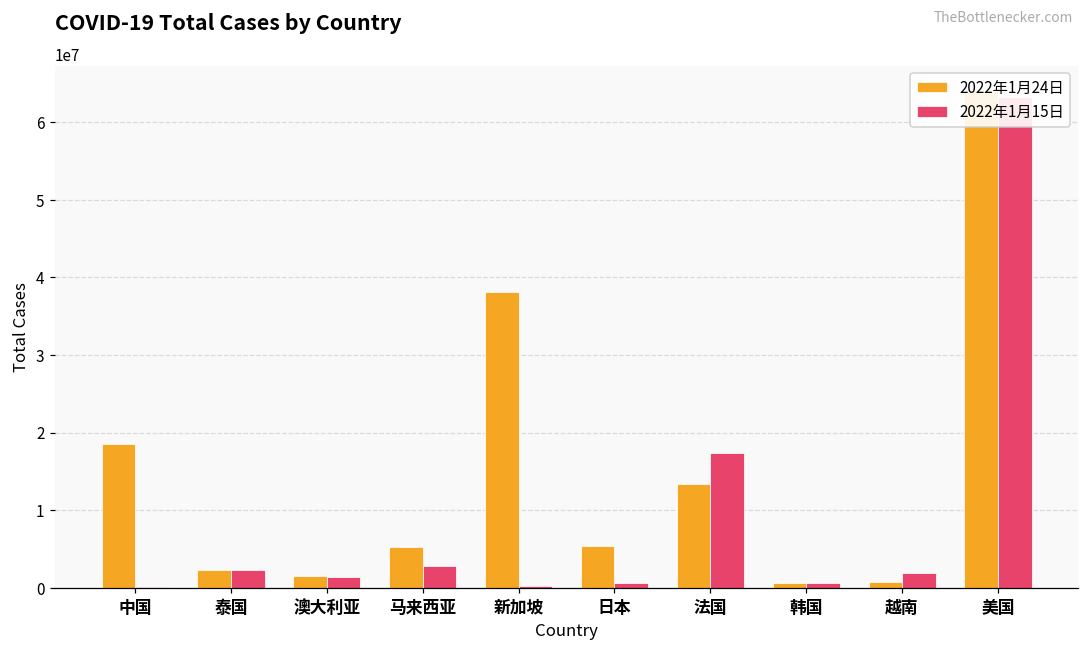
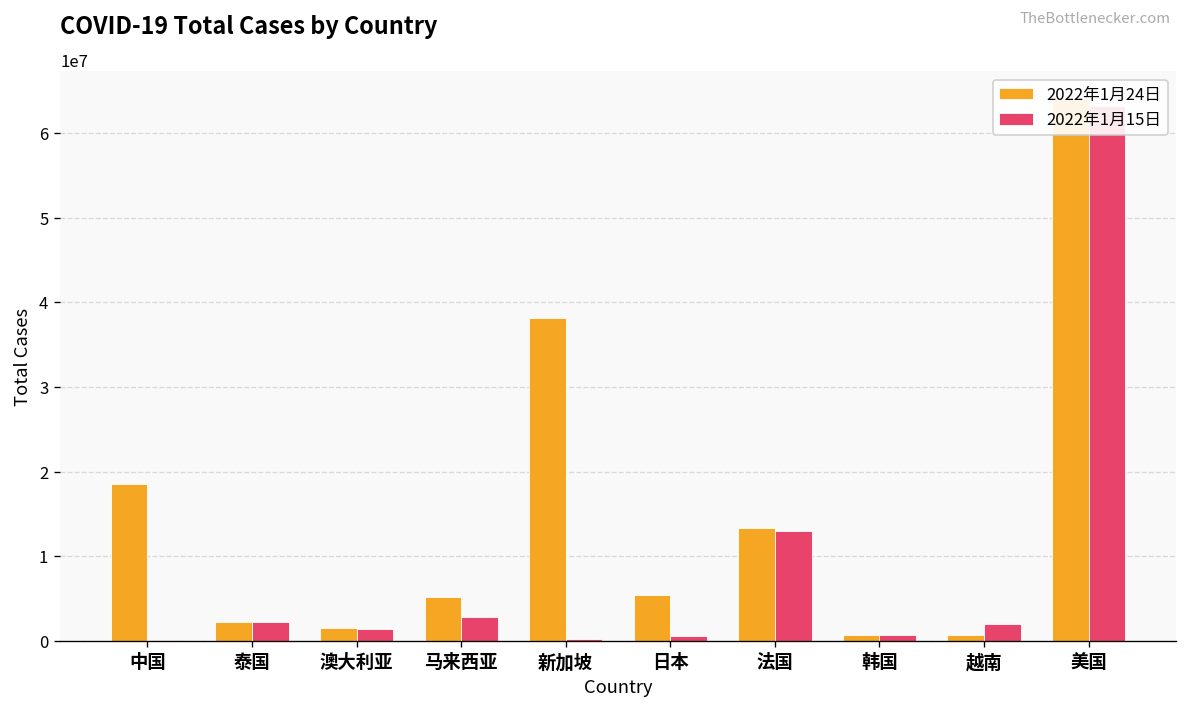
  {
    "2022年1月24日": {
      "中国": 19000000,
      "泰国": 2000000,
      "澳大利亚": 2000000,
      "马来西亚": 5000000,
      "新加坡": 38000000,
      "日本": 5000000,
      "法国": 13000000,
      "韩国": 1000000,
      "越南": 1000000
    },
    "2022年1月15日": {
      "泰国": 2000000,
      "澳大利亚": 1000000,
      "马来西亚": 3000000,
      "日本": 1000000,
-     "法国": 17000000,
+     "法国": 13000000,
      "韩国": 1000000,
      "越南": 2000000
    }
  }
